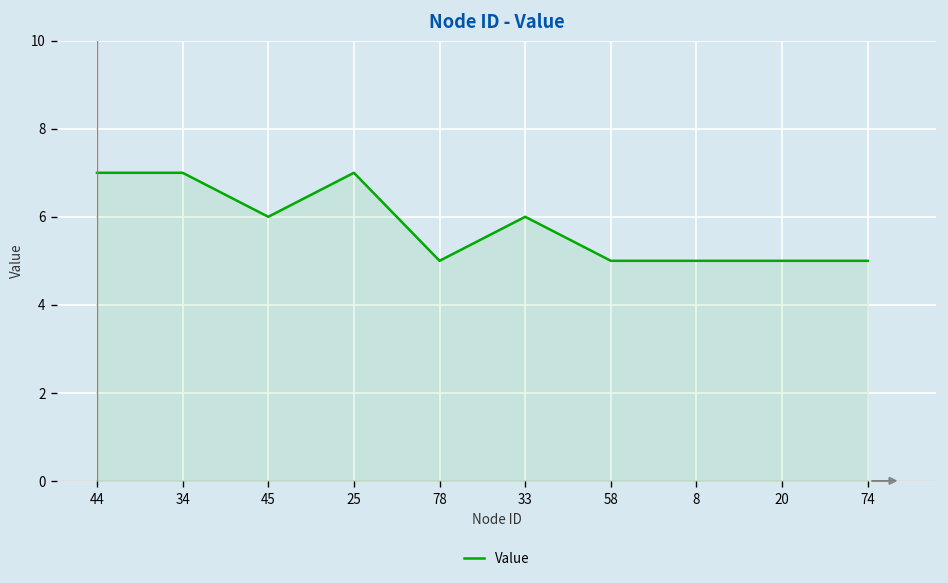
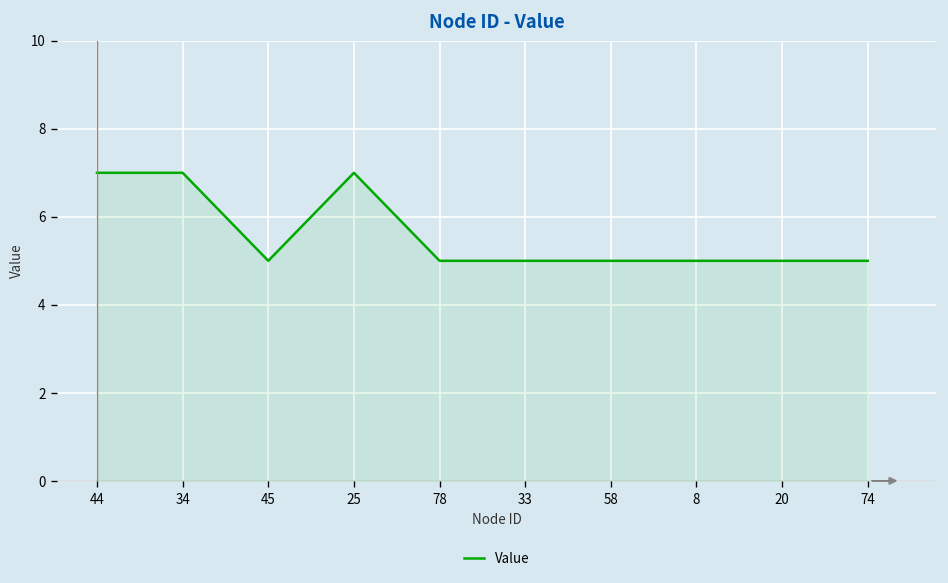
  {
    "44": 7,
    "34": 7,
-   "45": 6,
+   "45": 5,
    "25": 7,
    "78": 5,
-   "33": 6,
+   "33": 5,
    "58": 5,
    "8": 5,
    "20": 5,
    "74": 5
  }
